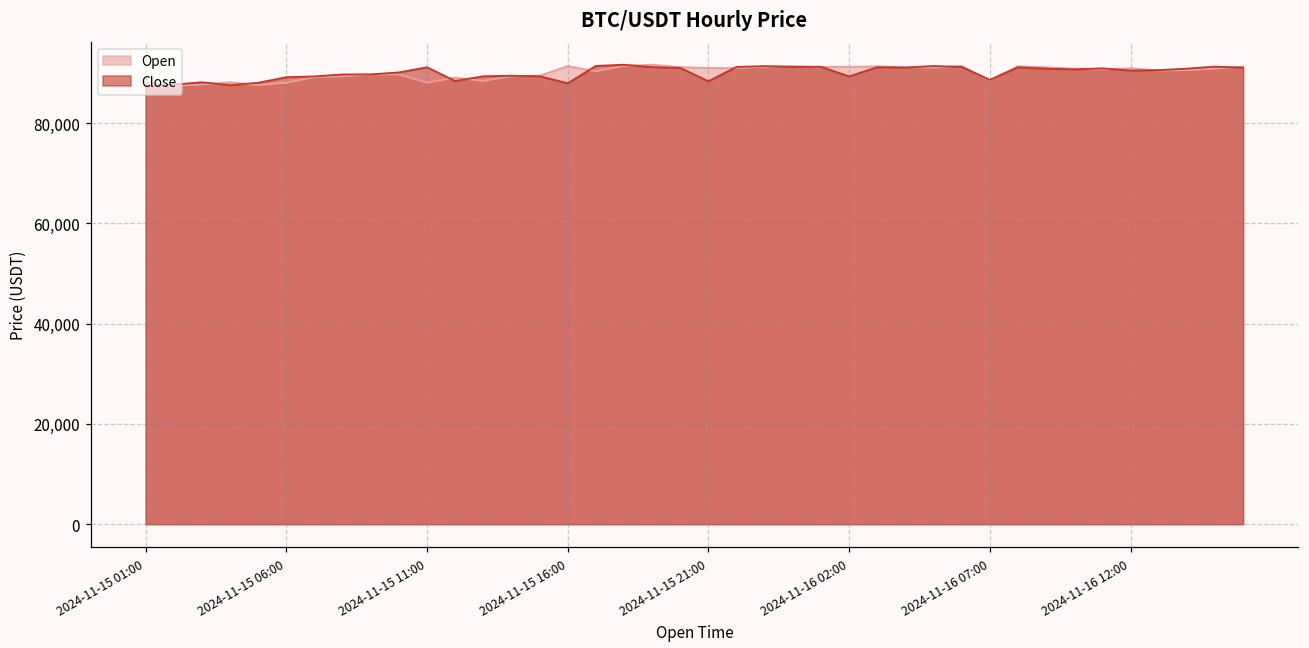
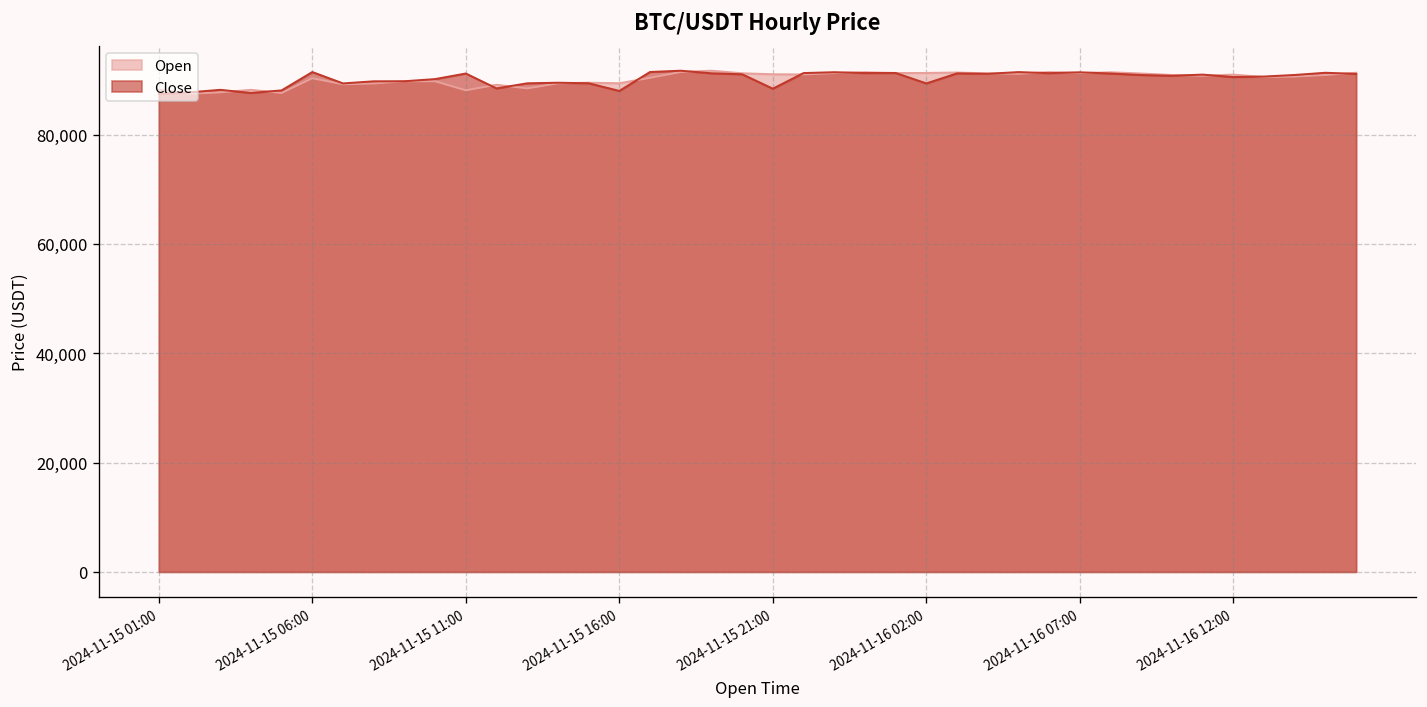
  {
    "Open": {
-     "2024-11-15 06:00": "88,000",
+     "2024-11-15 06:00": "90,000",
      "2024-11-15 11:00": "88,000",
-     "2024-11-15 16:00": "91,000",
+     "2024-11-15 16:00": "89,000",
      "2024-11-15 21:00": "91,000",
      "2024-11-16 02:00": "91,000",
-     "2024-11-16 07:00": "89,000"
+     "2024-11-16 07:00": "91,000"
    },
    "Close": {
-     "2024-11-15 06:00": "89,000",
+     "2024-11-15 06:00": "91,000",
      "2024-11-15 11:00": "91,000",
      "2024-11-15 16:00": "88,000",
      "2024-11-15 21:00": "88,000",
      "2024-11-16 02:00": "89,000",
-     "2024-11-16 07:00": "89,000"
+     "2024-11-16 07:00": "91,000"
    }
  }
